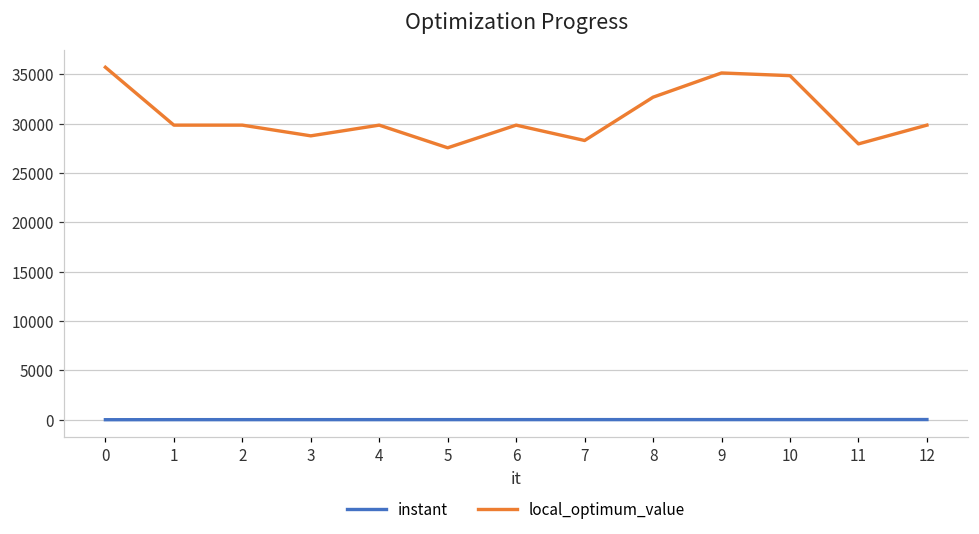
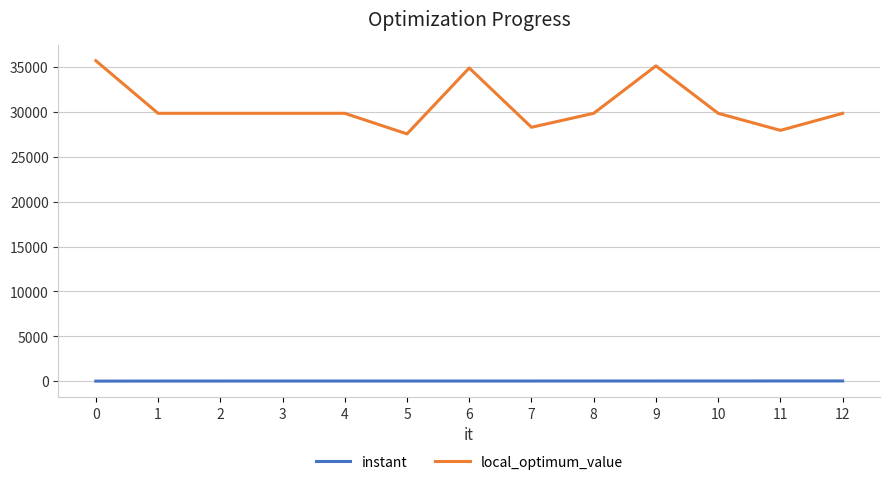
  {
    "instant": {
      "0": 0,
      "1": 0,
      "2": 0,
      "3": 0,
      "4": 0,
      "5": 0,
      "6": 0,
      "7": 0,
      "8": 0,
      "9": 0,
      "10": 0,
      "11": 0,
      "12": 0
    },
    "local_optimum_value": {
      "0": 36000,
      "1": 30000,
      "2": 30000,
-     "3": 29000,
+     "3": 30000,
      "4": 30000,
      "5": 28000,
-     "6": 30000,
+     "6": 35000,
      "7": 28000,
-     "8": 33000,
+     "8": 30000,
      "9": 35000,
-     "10": 35000,
+     "10": 30000,
      "11": 28000,
      "12": 30000
    }
  }
